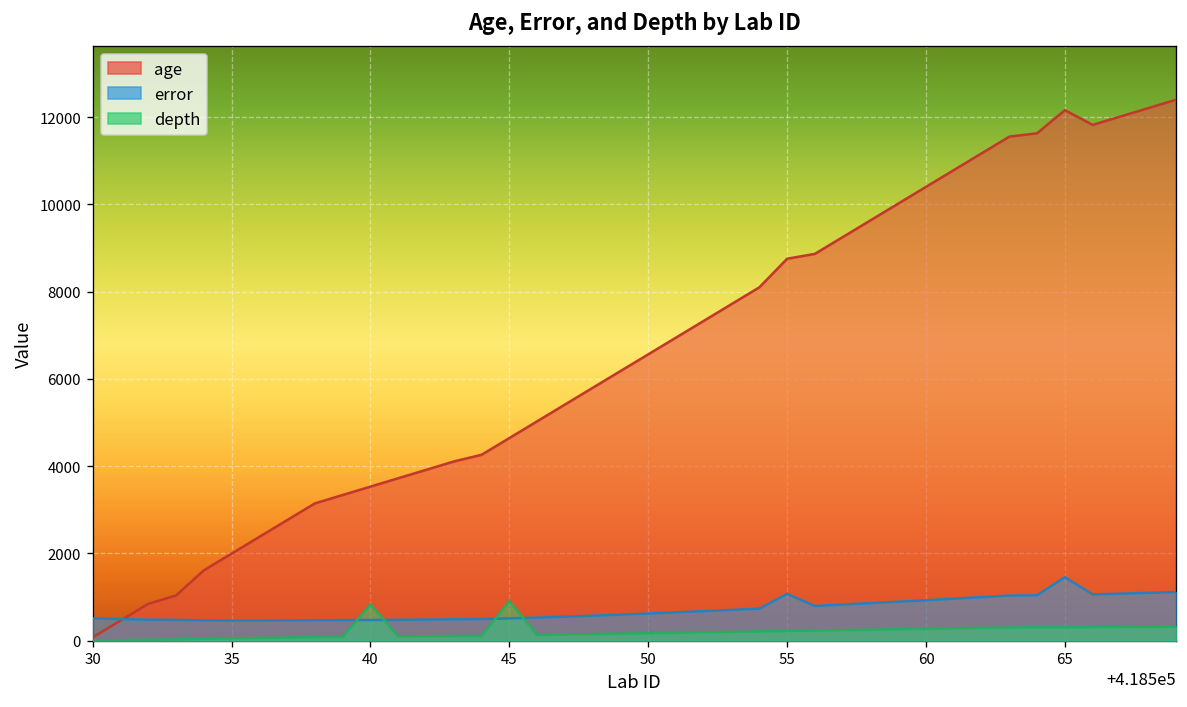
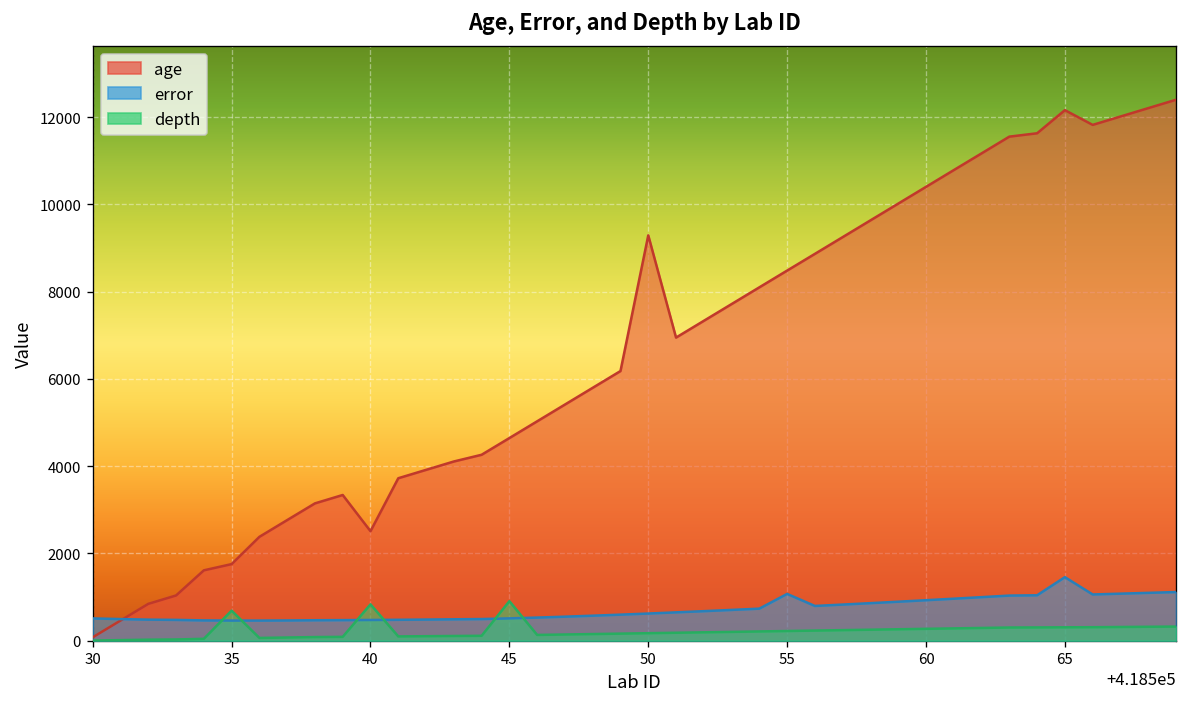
  {
    "age": {
      "30": 100,
-     "35": 2000,
-     "40": 3500,
+     "35": 1800,
+     "40": 2500,
      "45": 4600,
-     "50": 6600,
-     "55": 8800,
+     "50": 9300,
+     "55": 8500,
      "60": 10400,
      "65": 12200
    },
    "error": {
      "30": 500,
      "35": 500,
      "40": 500,
      "45": 500,
      "50": 600,
      "55": 1100,
      "60": 900,
      "65": 1500
    },
    "depth": {
      "30": 0,
-     "35": 100,
+     "35": 700,
      "40": 800,
      "45": 900,
      "50": 200,
      "55": 200,
      "60": 300,
      "65": 300
    }
  }
